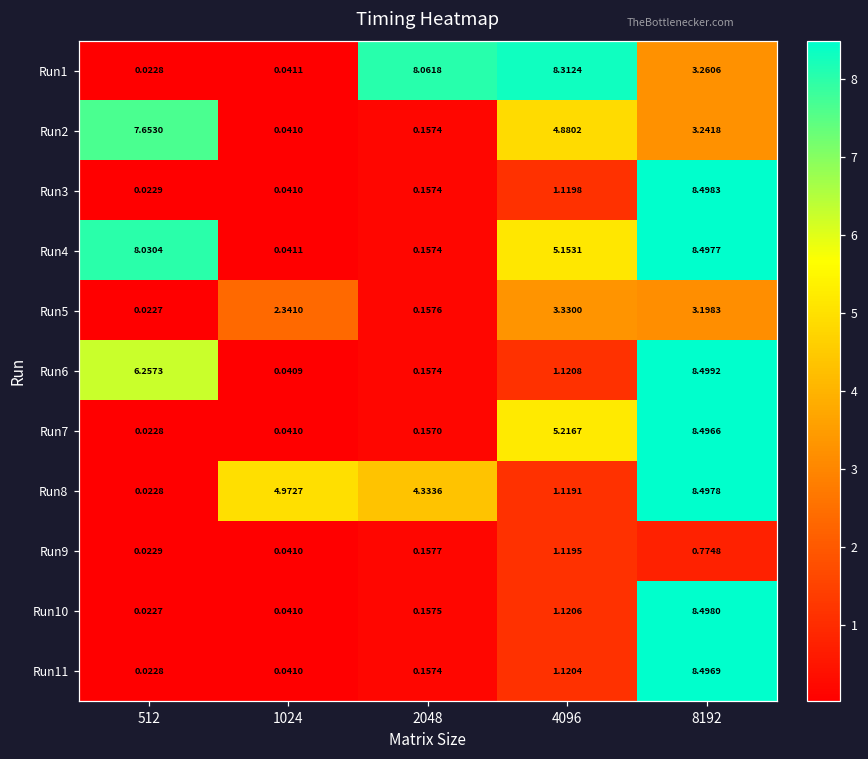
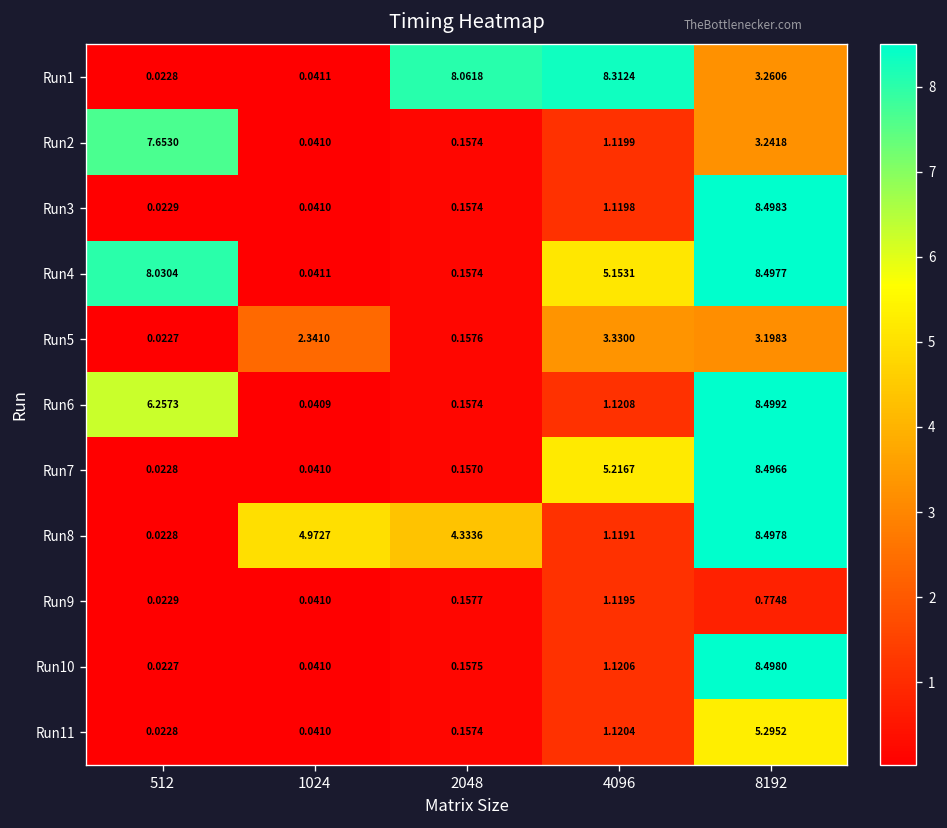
  {
    "Run1": {
      "512": 0.0228,
      "1024": 0.0411,
      "2048": 8.0618,
      "4096": 8.3124,
      "8192": 3.2606
    },
    "Run2": {
      "512": 7.6530,
      "1024": 0.0410,
      "2048": 0.1574,
-     "4096": 4.8802,
+     "4096": 1.1199,
      "8192": 3.2418
    },
    "Run3": {
      "512": 0.0229,
      "1024": 0.0410,
      "2048": 0.1574,
      "4096": 1.1198,
      "8192": 8.4983
    },
    "Run4": {
      "512": 8.0304,
      "1024": 0.0411,
      "2048": 0.1574,
      "4096": 5.1531,
      "8192": 8.4977
    },
    "Run5": {
      "512": 0.0227,
      "1024": 2.3410,
      "2048": 0.1576,
      "4096": 3.3300,
      "8192": 3.1983
    },
    "Run6": {
      "512": 6.2573,
      "1024": 0.0409,
      "2048": 0.1574,
      "4096": 1.1208,
      "8192": 8.4992
    },
    "Run7": {
      "512": 0.0228,
      "1024": 0.0410,
      "2048": 0.1570,
      "4096": 5.2167,
      "8192": 8.4966
    },
    "Run8": {
      "512": 0.0228,
      "1024": 4.9727,
      "2048": 4.3336,
      "4096": 1.1191,
      "8192": 8.4978
    },
    "Run9": {
      "512": 0.0229,
      "1024": 0.0410,
      "2048": 0.1577,
      "4096": 1.1195,
      "8192": 0.7748
    },
    "Run10": {
      "512": 0.0227,
      "1024": 0.0410,
      "2048": 0.1575,
      "4096": 1.1206,
      "8192": 8.4980
    },
    "Run11": {
      "512": 0.0228,
      "1024": 0.0410,
      "2048": 0.1574,
      "4096": 1.1204,
-     "8192": 8.4969
+     "8192": 5.2952
    }
  }
